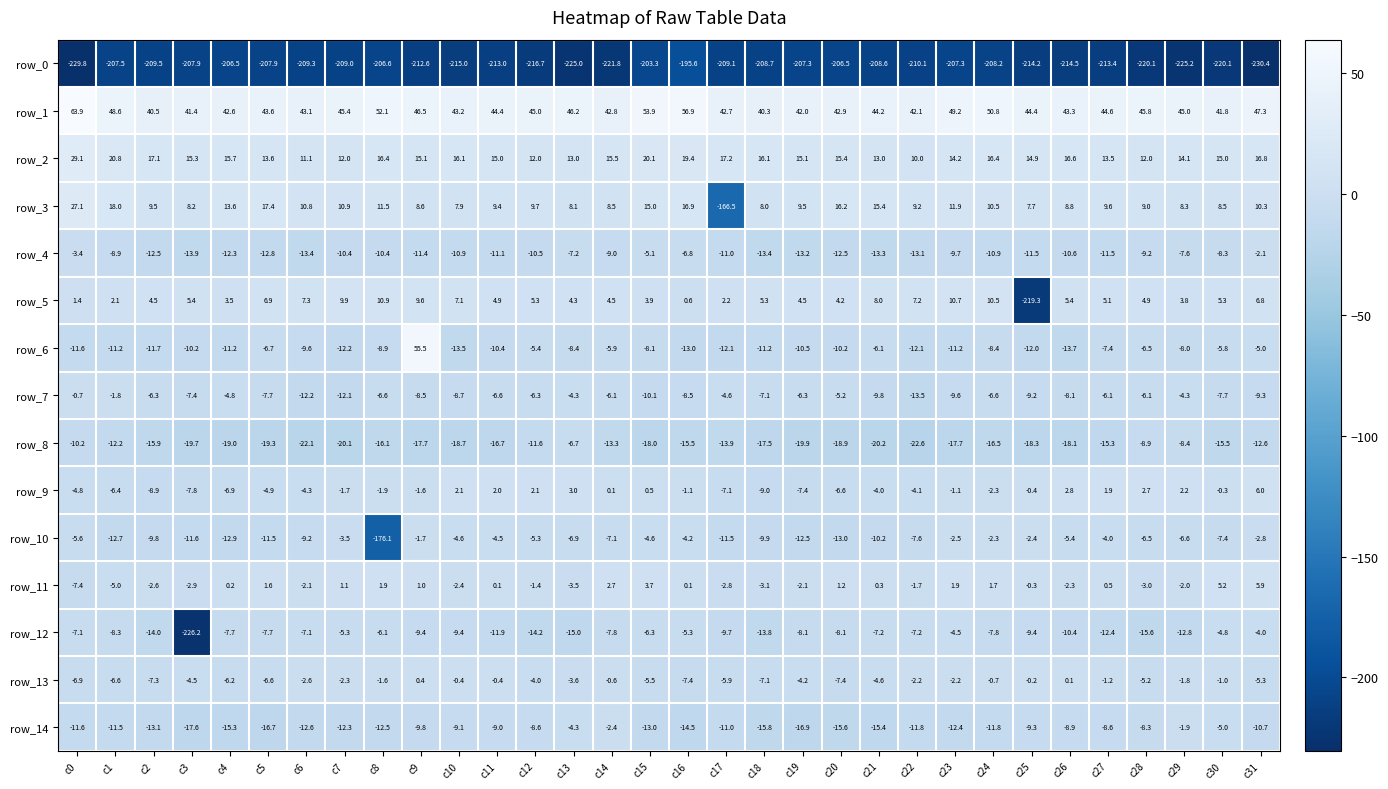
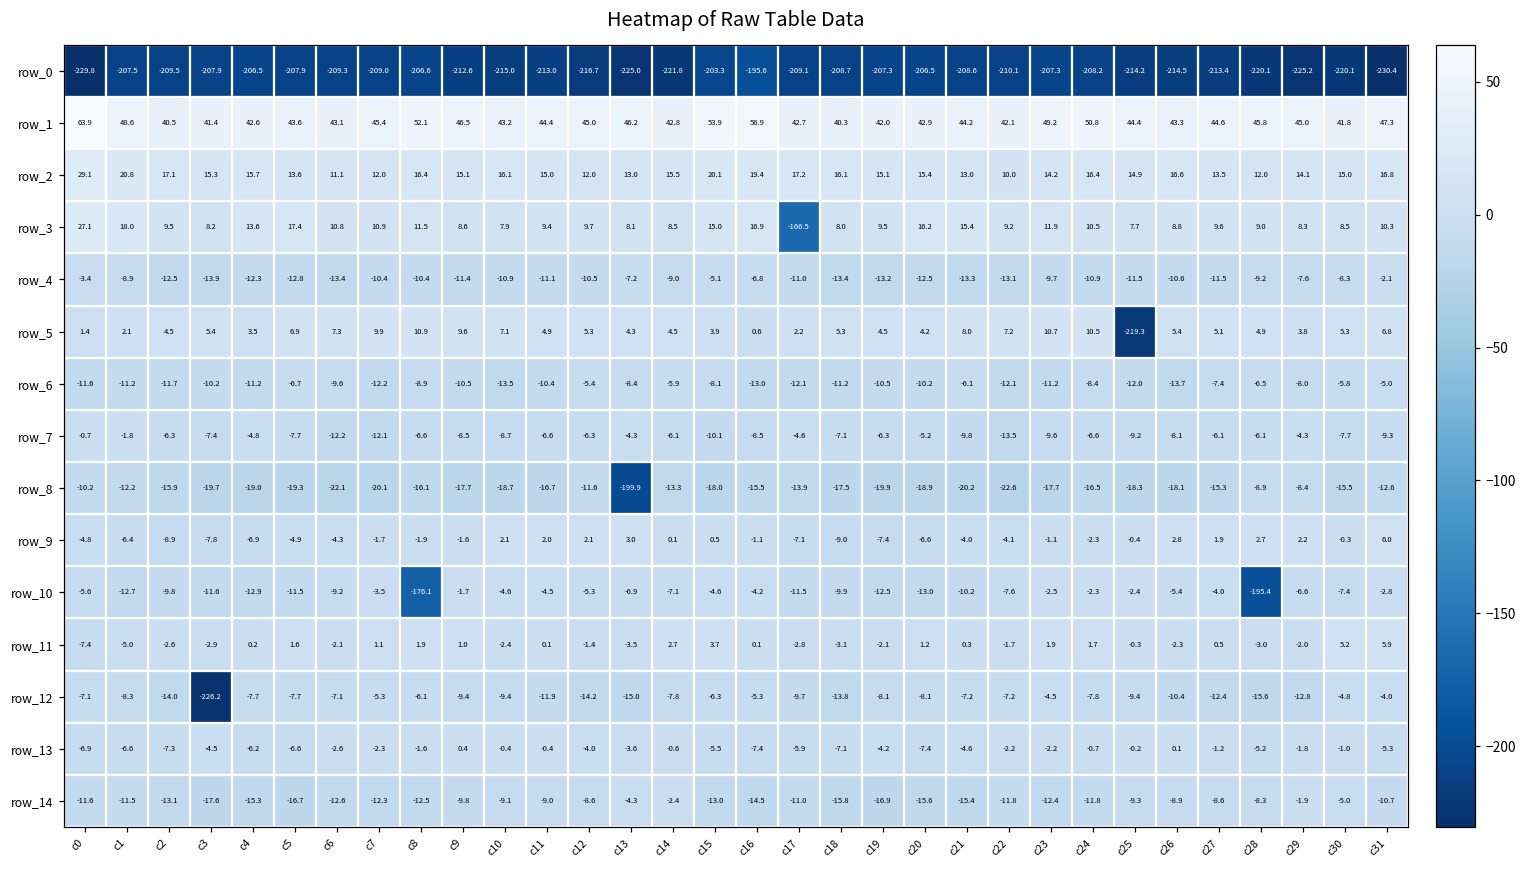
  {
    "row_6": {
      "c0": -11.6,
      "c1": -11.2,
      "c2": -11.7,
      "c3": -10.2,
      "c4": -11.2,
      "c5": -6.7,
      "c6": -9.6,
      "c7": -12.2,
      "c8": -8.9,
-     "c9": 55.5,
+     "c9": -10.5,
      "c10": -13.5,
      "c11": -10.4,
      "c12": -5.4,
      "c13": -8.4,
      "c14": -5.9,
      "c15": -8.1,
      "c16": -13.0,
      "c17": -12.1,
      "c18": -11.2,
      "c19": -10.5,
      "c20": -10.2,
      "c21": -6.1,
      "c22": -12.1,
      "c23": -11.2,
      "c24": -8.4,
      "c25": -12.0,
      "c26": -13.7,
      "c27": -7.4,
      "c28": -6.5,
      "c29": -8.0,
      "c30": -5.8,
      "c31": -5.0
    },
    "row_8": {
      "c0": -10.2,
      "c1": -12.2,
      "c2": -15.9,
      "c3": -19.7,
      "c4": -19.0,
      "c5": -19.3,
      "c6": -22.1,
      "c7": -20.1,
      "c8": -16.1,
      "c9": -17.7,
      "c10": -18.7,
      "c11": -16.7,
      "c12": -11.6,
-     "c13": -6.7,
+     "c13": -199.9,
      "c14": -13.3,
      "c15": -18.0,
      "c16": -15.5,
      "c17": -13.9,
      "c18": -17.5,
      "c19": -19.9,
      "c20": -18.9,
      "c21": -20.2,
      "c22": -22.6,
      "c23": -17.7,
      "c24": -16.5,
      "c25": -18.3,
      "c26": -18.1,
      "c27": -15.3,
      "c28": -8.9,
      "c29": -8.4,
      "c30": -15.5,
      "c31": -12.6
    },
    "row_10": {
      "c0": -5.6,
      "c1": -12.7,
      "c2": -9.8,
      "c3": -11.6,
      "c4": -12.9,
      "c5": -11.5,
      "c6": -9.2,
      "c7": -3.5,
      "c8": -176.1,
      "c9": -1.7,
      "c10": -4.6,
      "c11": -4.5,
      "c12": -5.3,
      "c13": -6.9,
      "c14": -7.1,
      "c15": -4.6,
      "c16": -4.2,
      "c17": -11.5,
      "c18": -9.9,
      "c19": -12.5,
      "c20": -13.0,
      "c21": -10.2,
      "c22": -7.6,
      "c23": -2.5,
      "c24": -2.3,
      "c25": -2.4,
      "c26": -5.4,
      "c27": -4.0,
-     "c28": -6.5,
+     "c28": -195.4,
      "c29": -6.6,
      "c30": -7.4,
      "c31": -2.8
    }
  }
